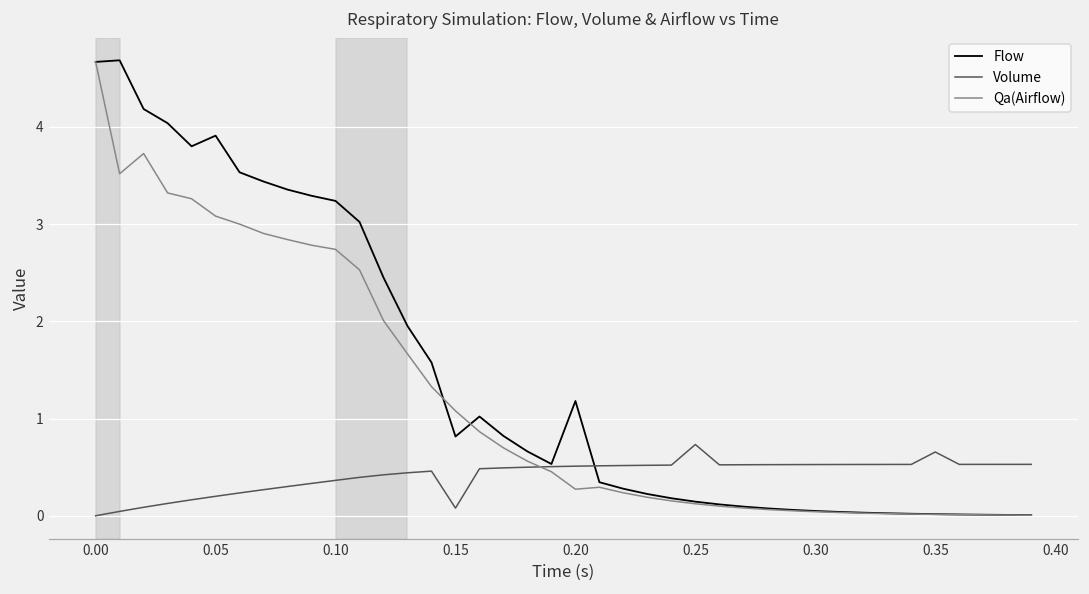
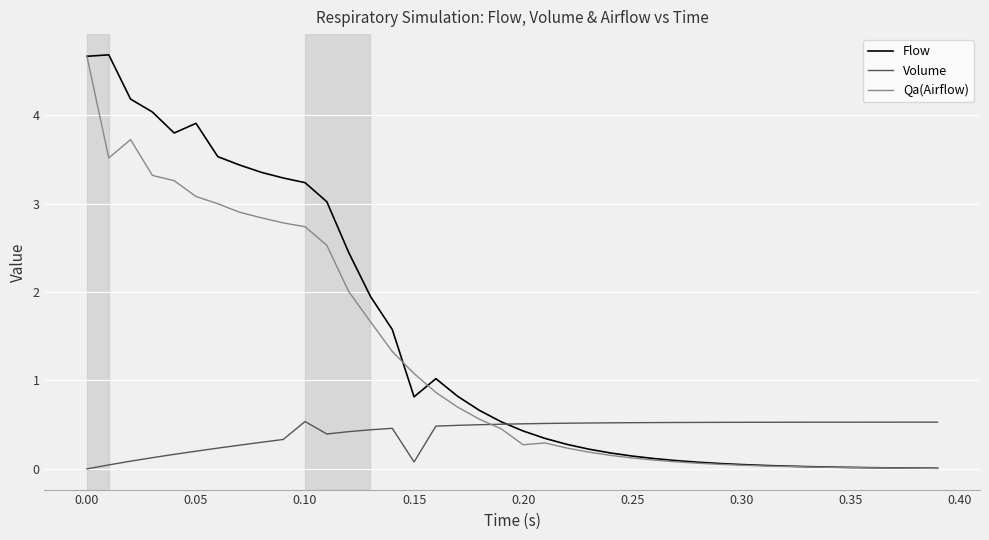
  {
    "Flow": {
      "0.05": 3.9,
      "0.10": 3.2,
      "0.15": 0.8,
-     "0.20": 1.2
+     "0.20": 0.4
    },
    "Volume": {
      "0.00": 0.0,
      "0.05": 0.2,
-     "0.10": 0.4,
+     "0.10": 0.5,
      "0.15": 0.1,
      "0.20": 0.5,
-     "0.25": 0.7,
+     "0.25": 0.5,
      "0.30": 0.5,
-     "0.35": 0.7
+     "0.35": 0.5
    },
    "Qa(Airflow)": {
      "0.05": 3.1,
      "0.10": 2.7,
      "0.15": 1.1,
      "0.20": 0.3
    }
  }
